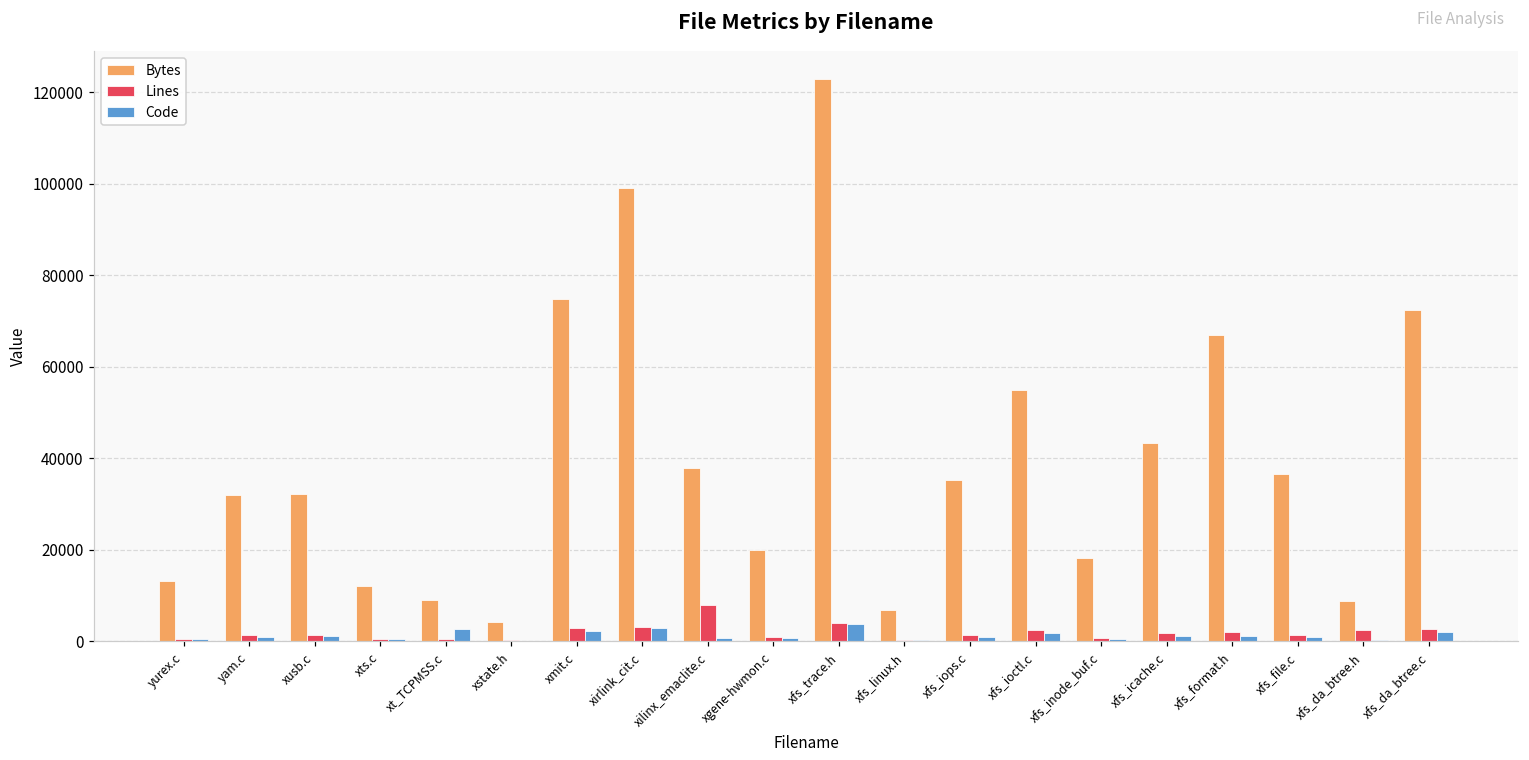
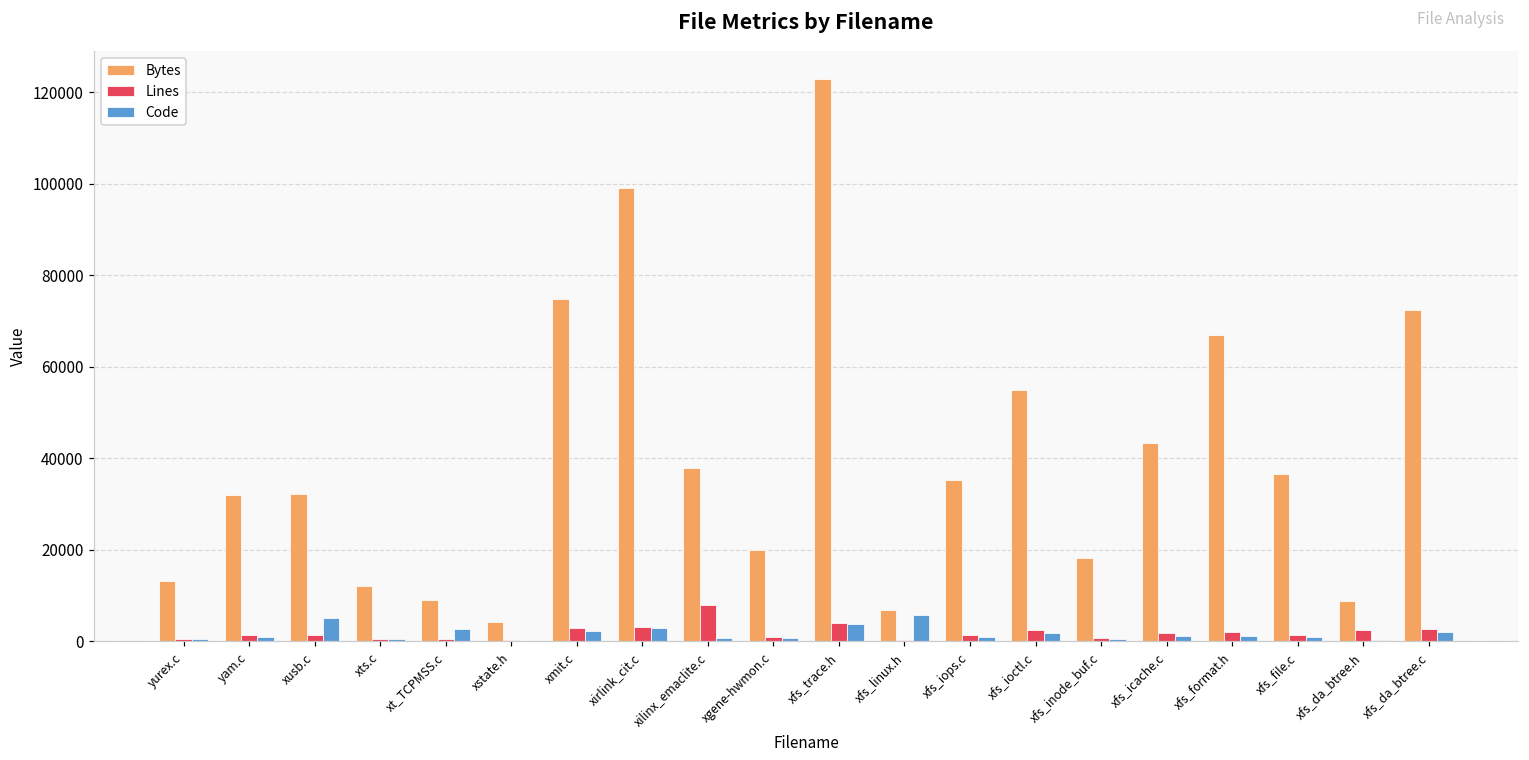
  {
    "Bytes": {
      "yurex.c": 13000,
      "yam.c": 32000,
      "xusb.c": 32000,
      "xts.c": 12000,
      "xt_TCPMSS.c": 9000,
      "xstate.h": 4000,
      "xmit.c": 75000,
      "xirlink_cit.c": 99000,
      "xilinx_emaclite.c": 38000,
      "xgene-hwmon.c": 20000,
      "xfs_trace.h": 123000,
      "xfs_linux.h": 7000,
      "xfs_iops.c": 35000,
      "xfs_ioctl.c": 55000,
      "xfs_inode_buf.c": 18000,
      "xfs_icache.c": 43000,
      "xfs_format.h": 67000,
      "xfs_file.c": 37000,
      "xfs_da_btree.h": 9000,
      "xfs_da_btree.c": 72000
    },
    "Lines": {
      "yam.c": 1000,
      "xusb.c": 1000,
      "xmit.c": 3000,
      "xirlink_cit.c": 3000,
      "xilinx_emaclite.c": 8000,
      "xgene-hwmon.c": 1000,
      "xfs_trace.h": 4000,
      "xfs_iops.c": 1000,
      "xfs_ioctl.c": 2000,
      "xfs_inode_buf.c": 1000,
      "xfs_icache.c": 2000,
      "xfs_format.h": 2000,
      "xfs_file.c": 1000,
      "xfs_da_btree.h": 2000,
      "xfs_da_btree.c": 3000
    },
    "Code": {
      "yam.c": 1000,
-     "xusb.c": 1000,
+     "xusb.c": 5000,
      "xt_TCPMSS.c": 3000,
      "xmit.c": 2000,
      "xirlink_cit.c": 3000,
      "xilinx_emaclite.c": 1000,
      "xfs_trace.h": 4000,
-     "xfs_linux.h": 0,
+     "xfs_linux.h": 6000,
      "xfs_iops.c": 1000,
      "xfs_ioctl.c": 2000,
      "xfs_icache.c": 1000,
      "xfs_format.h": 1000,
      "xfs_file.c": 1000,
      "xfs_da_btree.c": 2000
    }
  }
